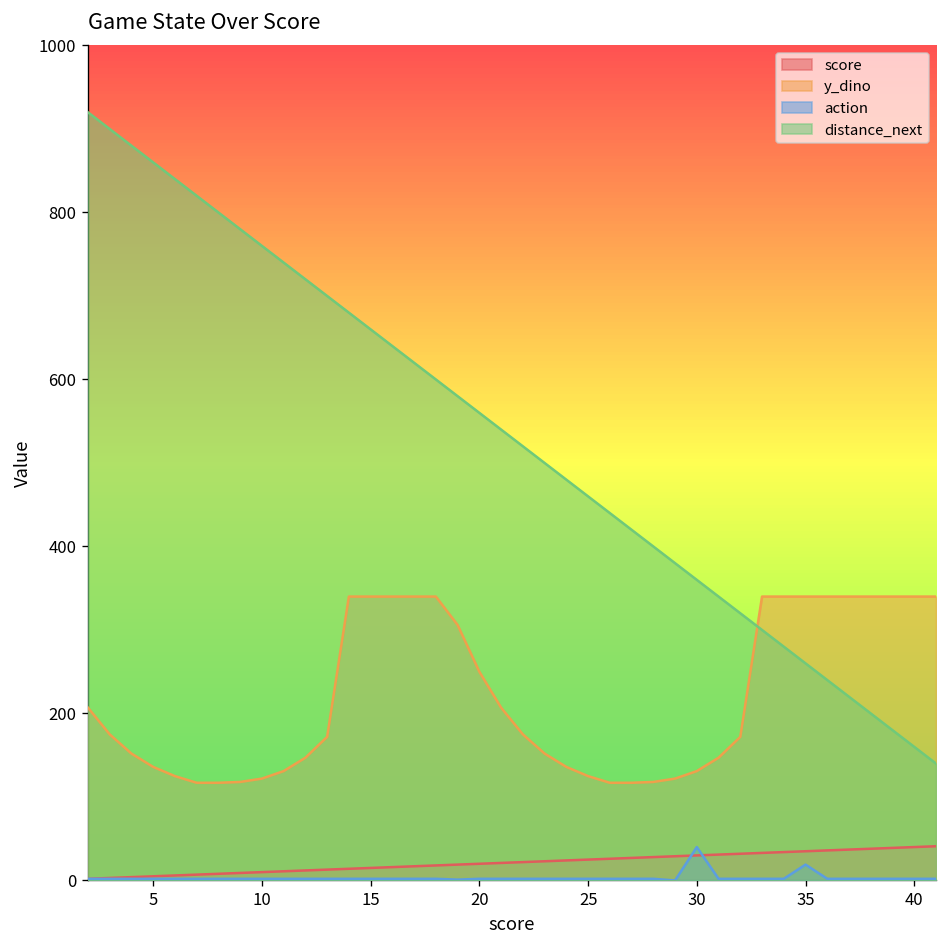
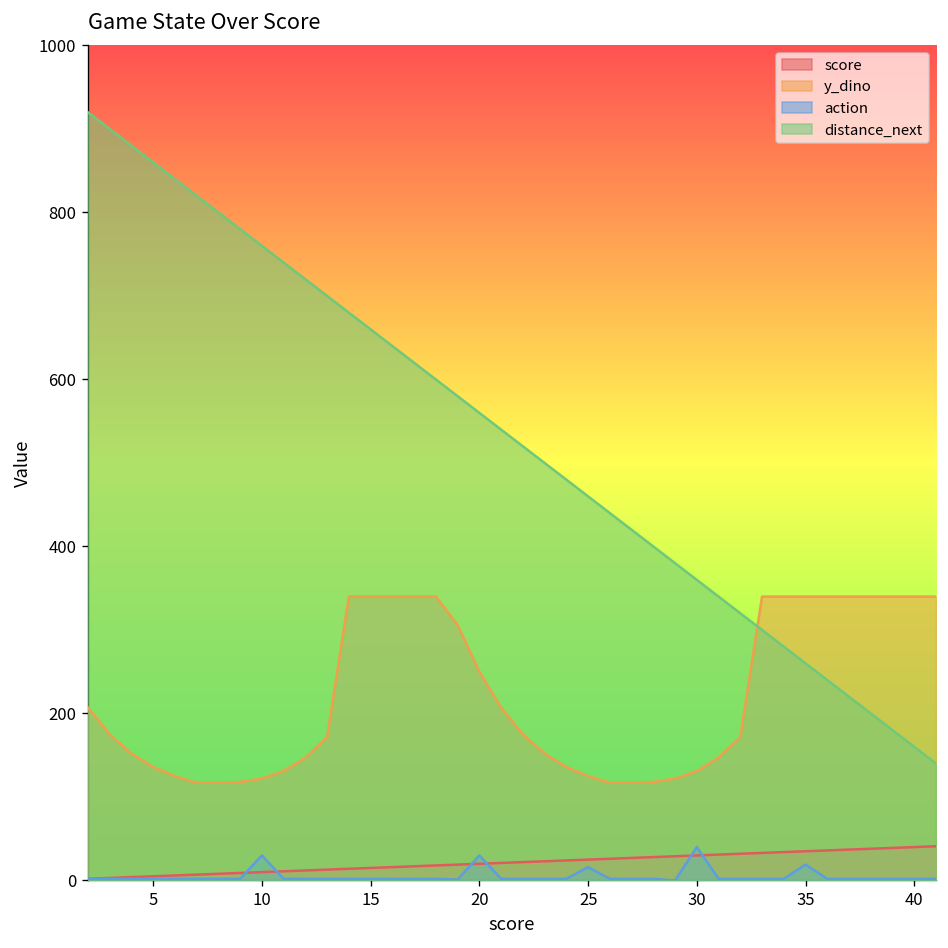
  {
    "action": {
-     "10": 0,
+     "10": 30,
      "15": 0,
-     "20": 0,
-     "25": 0,
+     "20": 30,
+     "25": 20,
      "30": 40,
      "35": 20,
      "40": 0
    },
    "distance_next": {
      "5": 860,
      "10": 760,
      "15": 660,
      "20": 560,
      "25": 460,
      "30": 360,
      "35": 260,
      "40": 160
    }
  }
